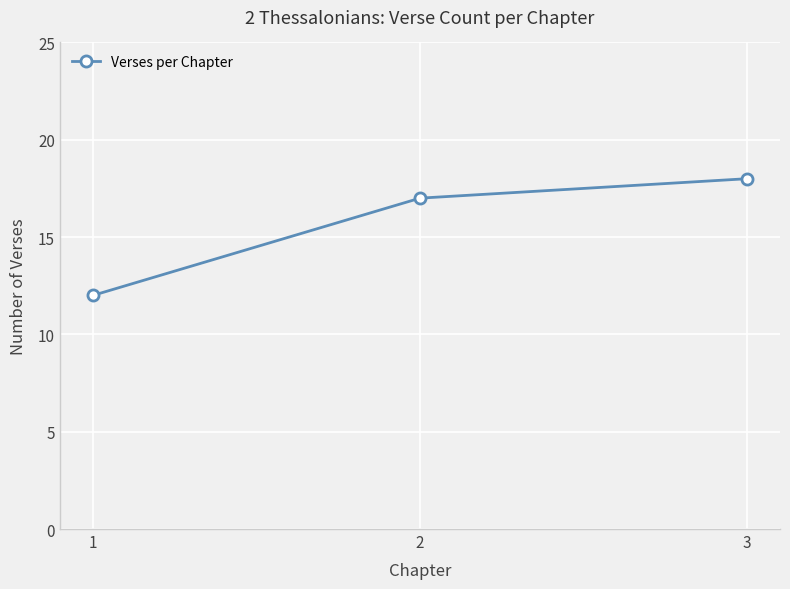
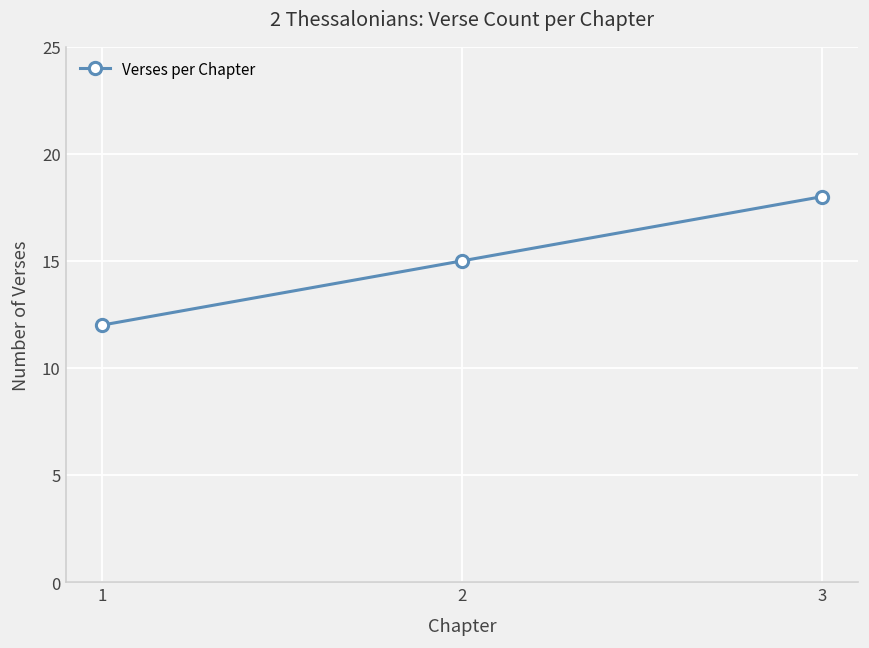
  {
    "1": 12,
-   "2": 17,
+   "2": 15,
    "3": 18
  }
